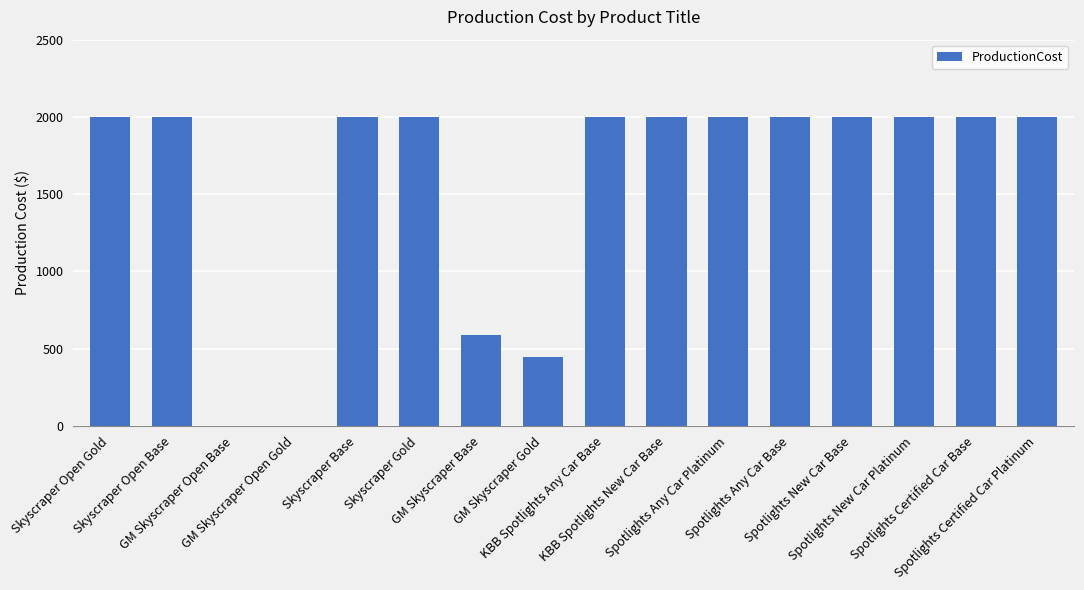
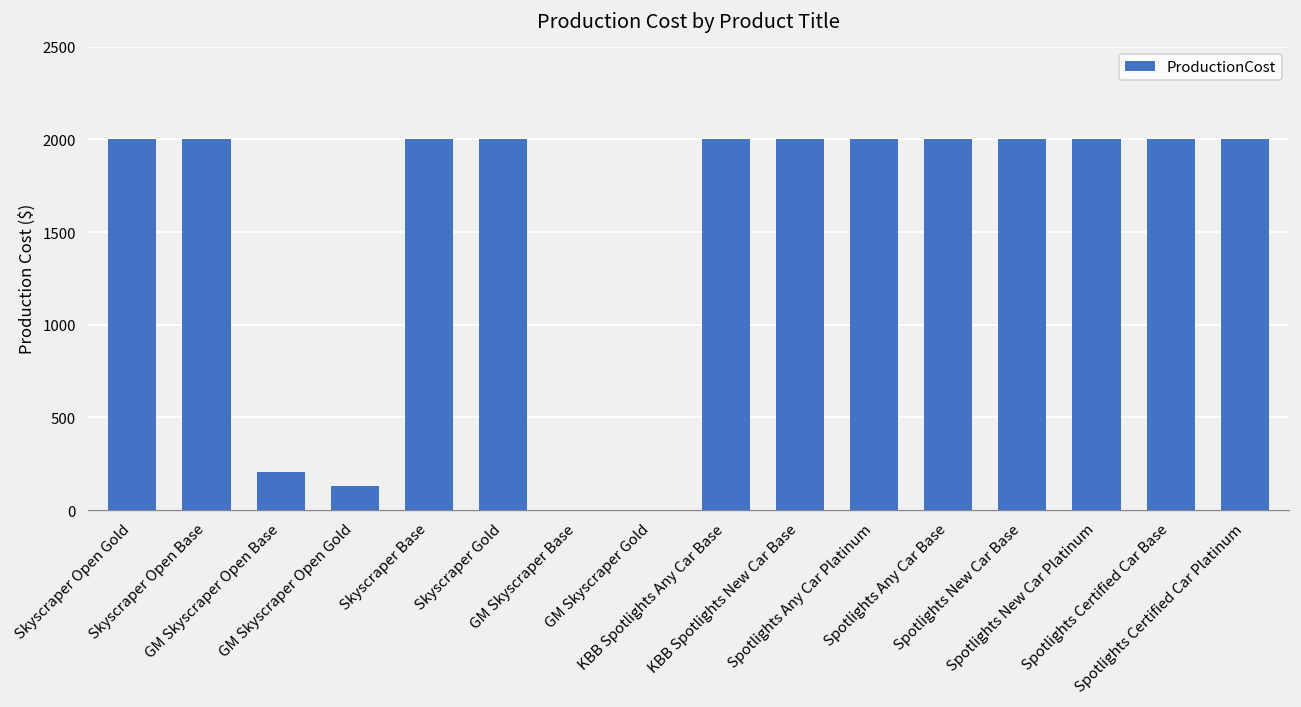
  {
    "Skyscraper Open Gold": 2000,
    "Skyscraper Open Base": 2000,
-   "GM Skyscraper Open Base": 0,
-   "GM Skyscraper Open Gold": 0,
+   "GM Skyscraper Open Base": 210,
+   "GM Skyscraper Open Gold": 130,
    "Skyscraper Base": 2000,
    "Skyscraper Gold": 2000,
-   "GM Skyscraper Base": 590,
-   "GM Skyscraper Gold": 450,
+   "GM Skyscraper Base": 0,
+   "GM Skyscraper Gold": 0,
    "KBB Spotlights Any Car Base": 2000,
    "KBB Spotlights New Car Base": 2000,
    "Spotlights Any Car Platinum": 2000,
    "Spotlights Any Car Base": 2000,
    "Spotlights New Car Base": 2000,
    "Spotlights New Car Platinum": 2000,
    "Spotlights Certified Car Base": 2000,
    "Spotlights Certified Car Platinum": 2000
  }
